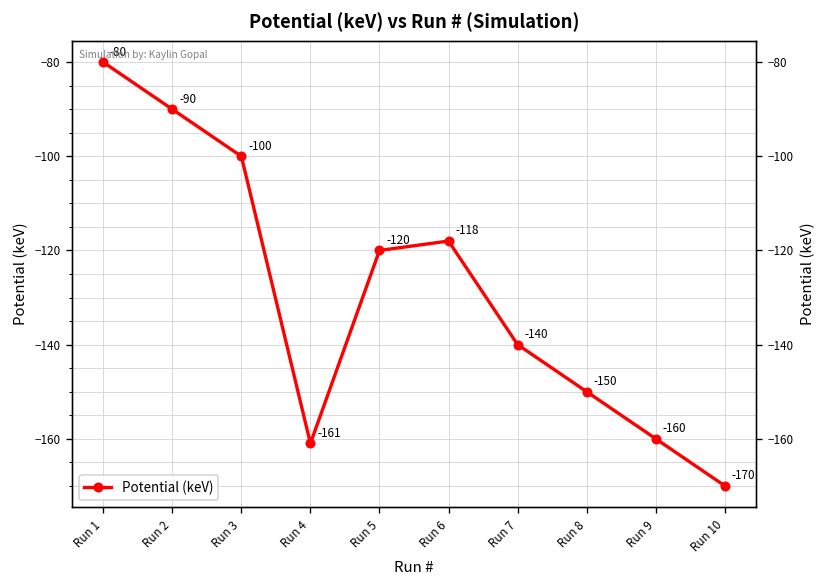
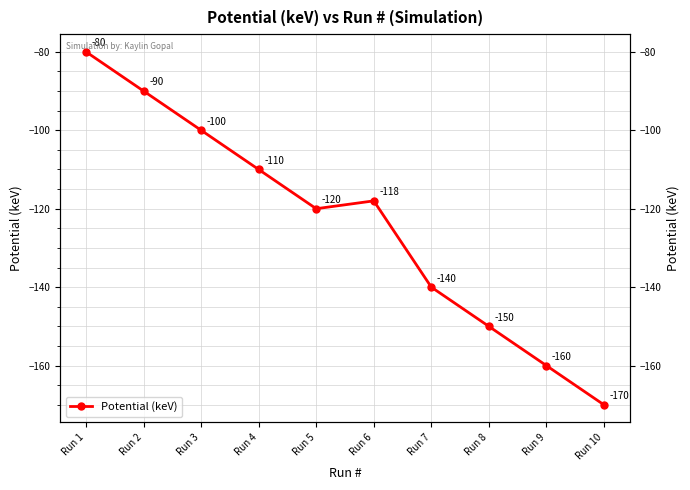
  {
    "Run 2": -90,
    "Run 3": -100,
-   "Run 4": -161,
+   "Run 4": -110,
    "Run 5": -120,
    "Run 6": -118,
    "Run 7": -140,
    "Run 8": -150,
    "Run 9": -160,
    "Run 10": -170
  }
